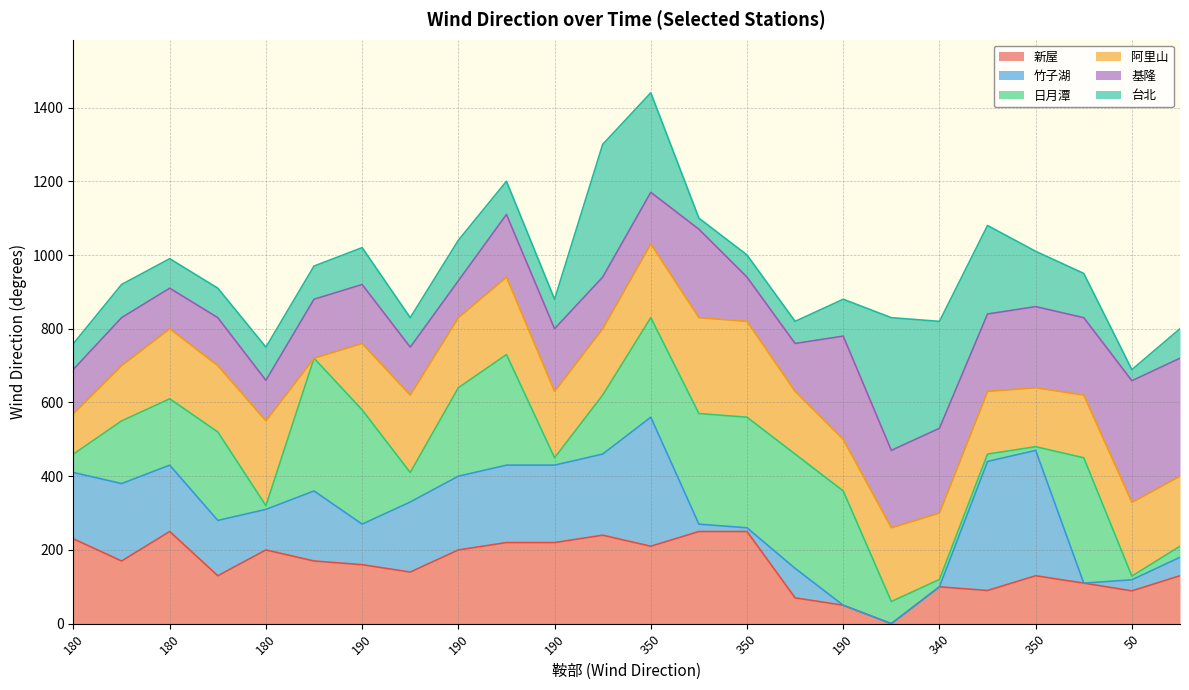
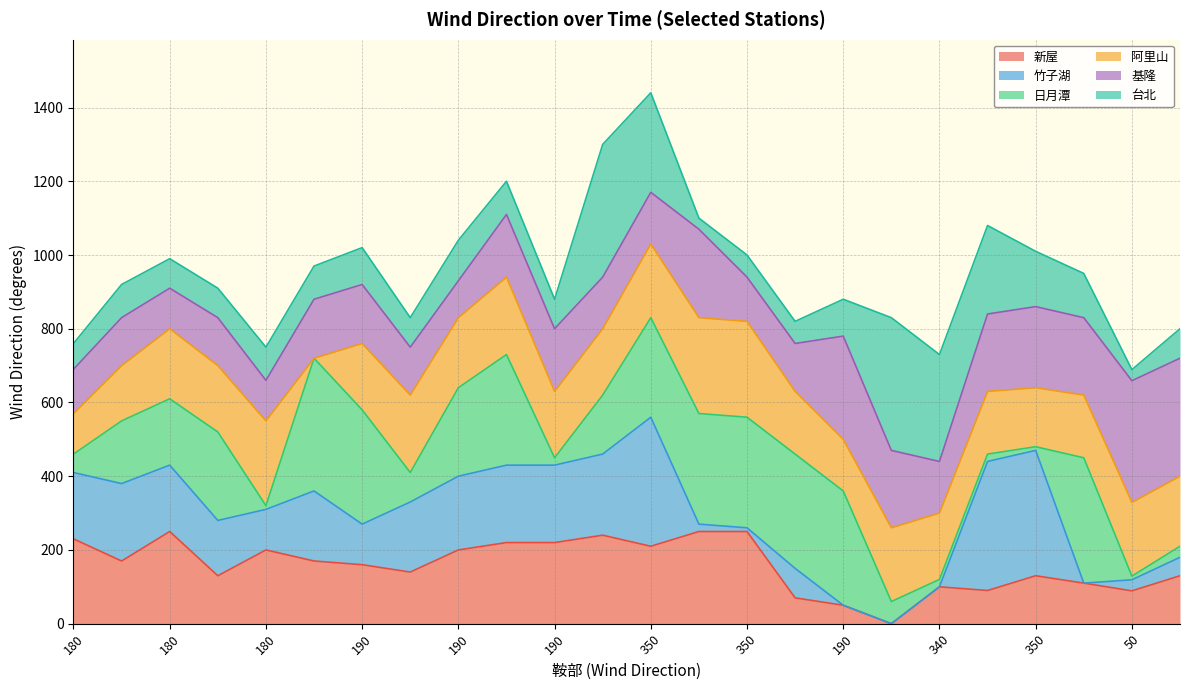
  {
    "新屋": {
      "50": 90
    },
    "竹子湖": {
      "50": 30
    },
    "阿里山": {
      "340": 180,
      "50": 200
    },
    "基隆": {
-     "340": 230,
+     "340": 140,
      "50": 330
    }
  }
